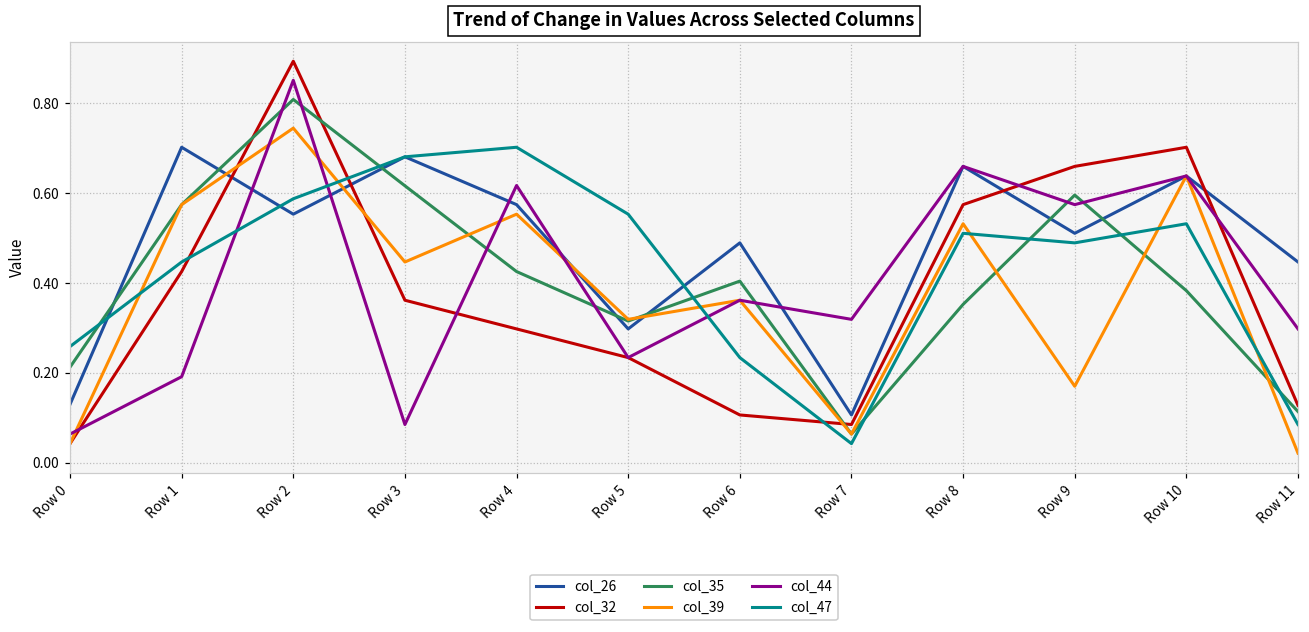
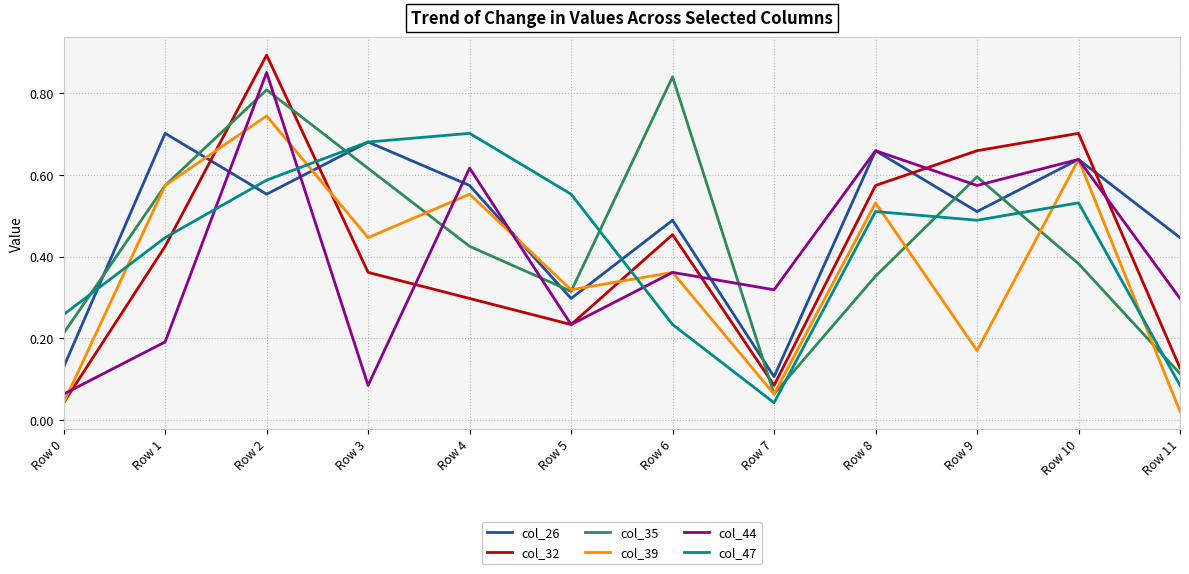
  {
    "col_26": {
      "Row 0": 0.13,
      "Row 1": 0.70,
      "Row 2": 0.55,
      "Row 4": 0.57,
      "Row 5": 0.30,
      "Row 6": 0.49,
      "Row 7": 0.11,
      "Row 9": 0.51,
      "Row 11": 0.45
    },
    "col_32": {
      "Row 1": 0.43,
      "Row 2": 0.89,
      "Row 3": 0.36,
      "Row 4": 0.30,
-     "Row 6": 0.11,
+     "Row 6": 0.45,
      "Row 7": 0.09,
      "Row 8": 0.57,
      "Row 9": 0.66,
      "Row 10": 0.70,
      "Row 11": 0.13
    },
    "col_35": {
      "Row 0": 0.21,
      "Row 2": 0.81,
      "Row 3": 0.62,
      "Row 4": 0.43,
-     "Row 6": 0.40,
+     "Row 6": 0.84,
      "Row 8": 0.35,
      "Row 9": 0.60,
      "Row 10": 0.38,
      "Row 11": 0.11
    },
    "col_39": {
      "Row 2": 0.74,
      "Row 3": 0.45,
      "Row 4": 0.55,
      "Row 8": 0.53,
      "Row 9": 0.17,
      "Row 11": 0.02
    },
    "col_44": {
      "Row 0": 0.06,
      "Row 1": 0.19,
      "Row 2": 0.85,
      "Row 3": 0.09,
      "Row 4": 0.62,
      "Row 7": 0.32,
      "Row 9": 0.57,
      "Row 11": 0.30
    },
    "col_47": {
      "Row 0": 0.26,
      "Row 1": 0.45,
      "Row 2": 0.59,
      "Row 4": 0.70,
      "Row 5": 0.55,
      "Row 6": 0.23,
      "Row 7": 0.04,
      "Row 8": 0.51,
      "Row 9": 0.49,
      "Row 10": 0.53,
      "Row 11": 0.09
    }
  }
